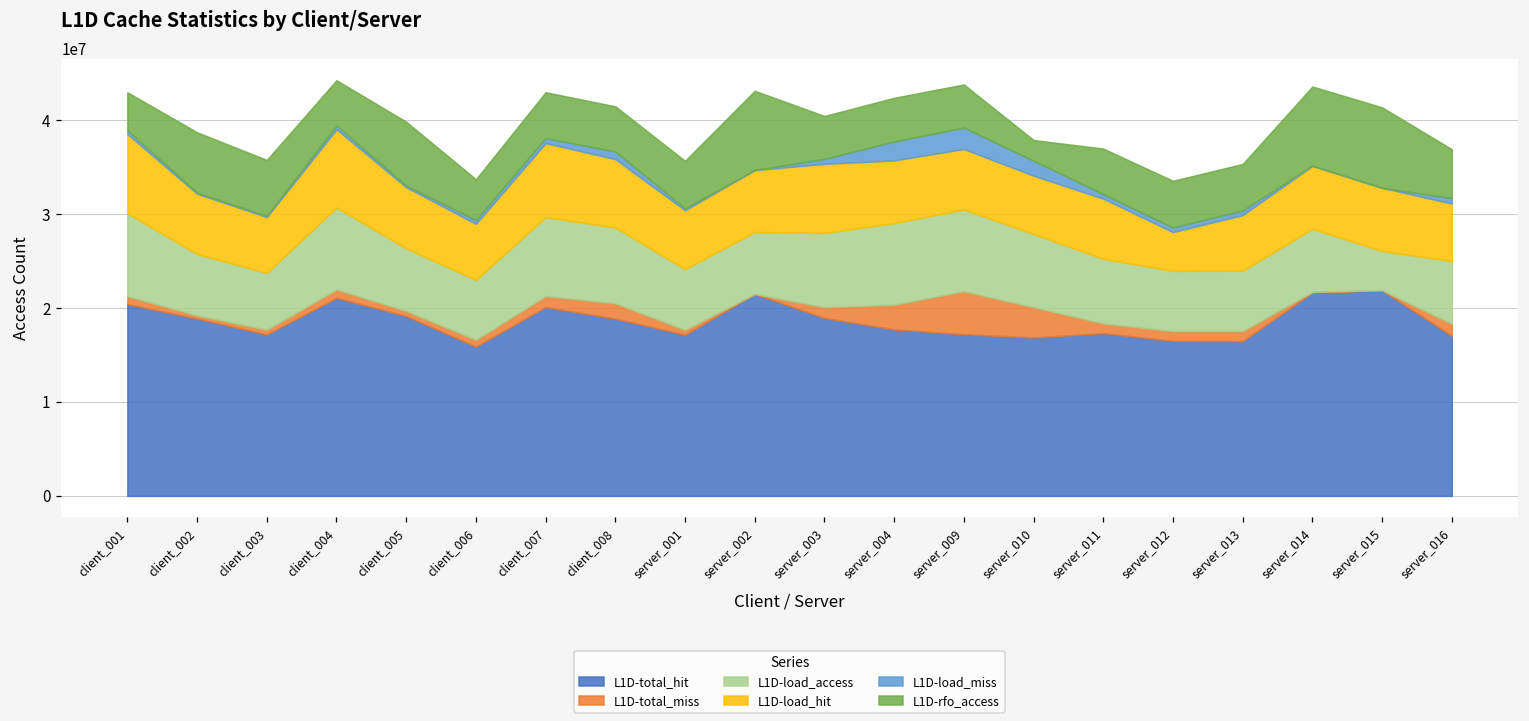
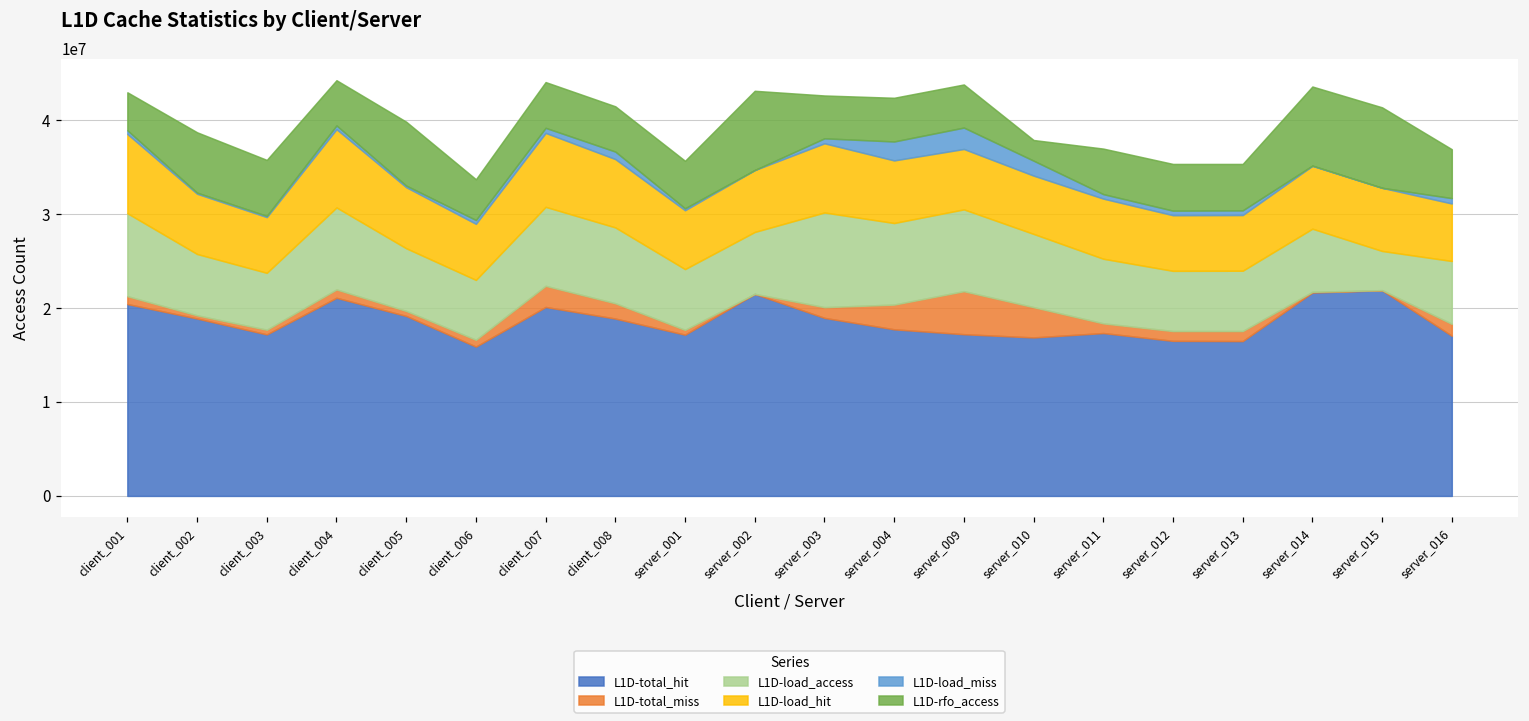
  {
    "L1D-total_miss": {
      "client_001": 1000000,
      "client_002": 0,
      "client_003": 0,
      "client_004": 1000000,
      "client_005": 1000000,
      "client_006": 1000000,
-     "client_007": 1000000,
+     "client_007": 2000000,
      "client_008": 2000000,
      "server_001": 1000000,
      "server_003": 1000000,
      "server_004": 3000000,
      "server_009": 5000000,
      "server_010": 3000000,
      "server_011": 1000000,
      "server_012": 1000000,
      "server_013": 1000000,
      "server_016": 1000000
    },
    "L1D-load_access": {
      "client_001": 9000000,
      "client_002": 7000000,
      "client_003": 6000000,
      "client_004": 9000000,
      "client_005": 7000000,
      "client_006": 6000000,
      "client_007": 8000000,
      "client_008": 8000000,
      "server_001": 6000000,
      "server_002": 7000000,
-     "server_003": 8000000,
+     "server_003": 10000000,
      "server_004": 9000000,
      "server_009": 9000000,
      "server_010": 8000000,
      "server_011": 7000000,
      "server_012": 6000000,
      "server_013": 6000000,
      "server_014": 7000000,
      "server_015": 4000000,
      "server_016": 7000000
    },
    "L1D-load_hit": {
      "client_001": 8000000,
      "client_004": 8000000,
      "client_006": 6000000,
      "client_007": 8000000,
      "client_008": 7000000,
      "server_003": 7000000,
      "server_004": 7000000,
      "server_009": 6000000,
      "server_010": 6000000,
      "server_011": 6000000,
-     "server_012": 4000000,
+     "server_012": 6000000,
      "server_013": 6000000,
      "server_016": 6000000
    },
    "L1D-rfo_access": {
      "client_001": 4000000,
      "client_002": 6000000,
      "client_003": 6000000,
      "client_004": 5000000,
      "client_005": 7000000,
      "client_006": 4000000,
      "client_007": 5000000,
      "client_008": 5000000,
      "server_001": 5000000,
      "server_002": 8000000,
      "server_003": 5000000,
      "server_004": 5000000,
      "server_009": 5000000,
      "server_010": 2000000,
      "server_011": 5000000,
      "server_012": 5000000,
      "server_013": 5000000,
      "server_014": 8000000,
      "server_015": 9000000,
      "server_016": 5000000
    }
  }
